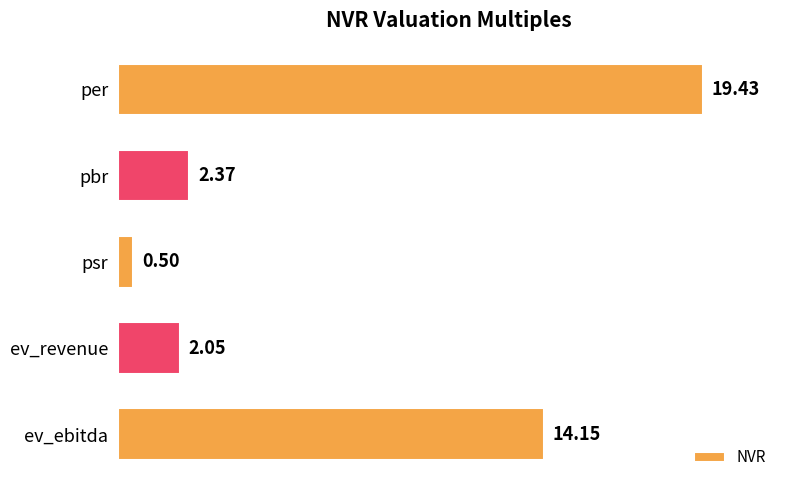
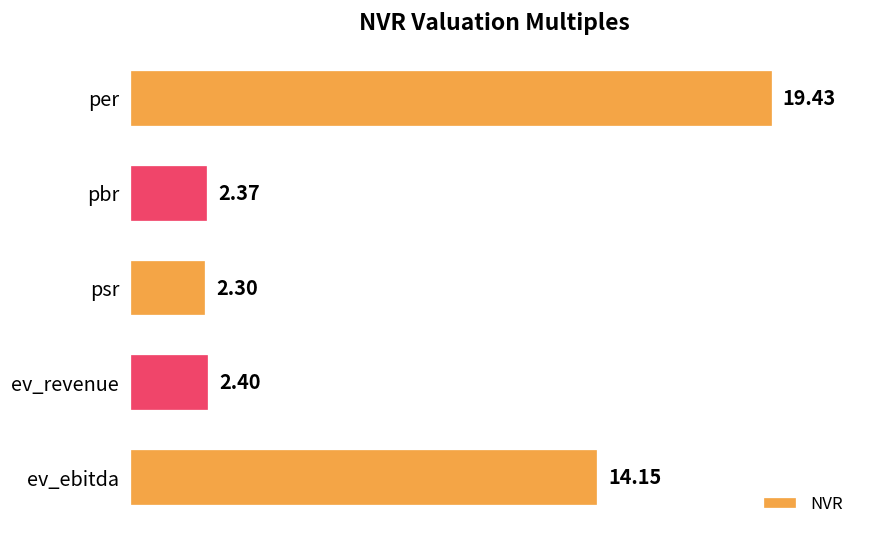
  {
    "per": 19.43,
    "pbr": 2.37,
-   "psr": 0.50,
-   "ev_revenue": 2.05,
+   "psr": 2.30,
+   "ev_revenue": 2.40,
    "ev_ebitda": 14.15
  }
